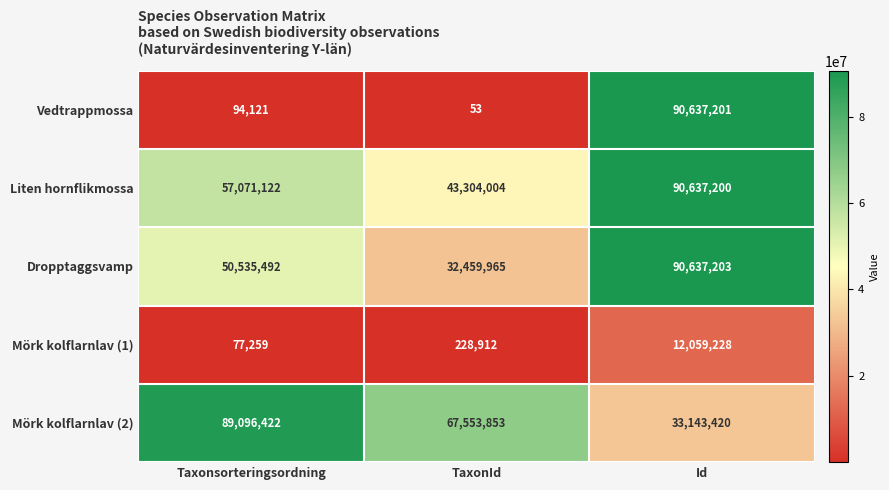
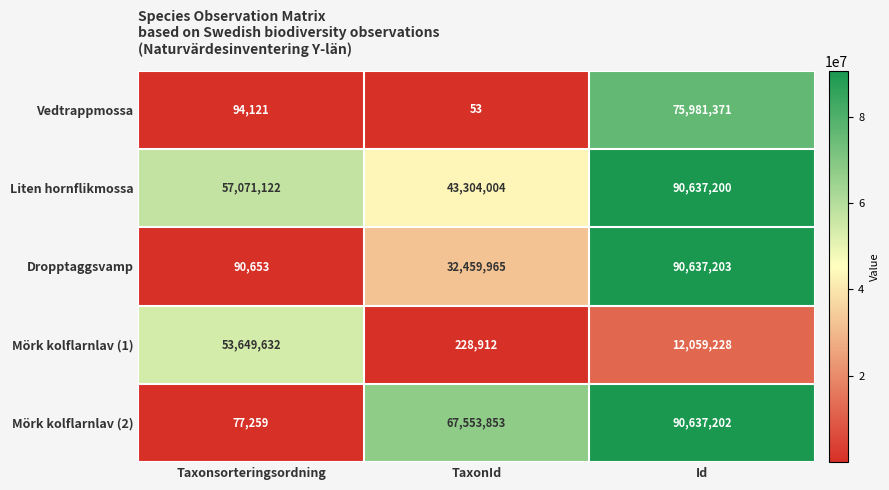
  {
    "Vedtrappmossa": {
      "Taxonsorteringsordning": "94,121",
      "TaxonId": "53",
-     "Id": "90,637,201"
+     "Id": "75,981,371"
    },
    "Liten hornflikmossa": {
      "Taxonsorteringsordning": "57,071,122",
      "TaxonId": "43,304,004",
      "Id": "90,637,200"
    },
    "Dropptaggsvamp": {
-     "Taxonsorteringsordning": "50,535,492",
+     "Taxonsorteringsordning": "90,653",
      "TaxonId": "32,459,965",
      "Id": "90,637,203"
    },
    "Mörk kolflarnlav (1)": {
-     "Taxonsorteringsordning": "77,259",
+     "Taxonsorteringsordning": "53,649,632",
      "TaxonId": "228,912",
      "Id": "12,059,228"
    },
    "Mörk kolflarnlav (2)": {
-     "Taxonsorteringsordning": "89,096,422",
+     "Taxonsorteringsordning": "77,259",
      "TaxonId": "67,553,853",
-     "Id": "33,143,420"
+     "Id": "90,637,202"
    }
  }
